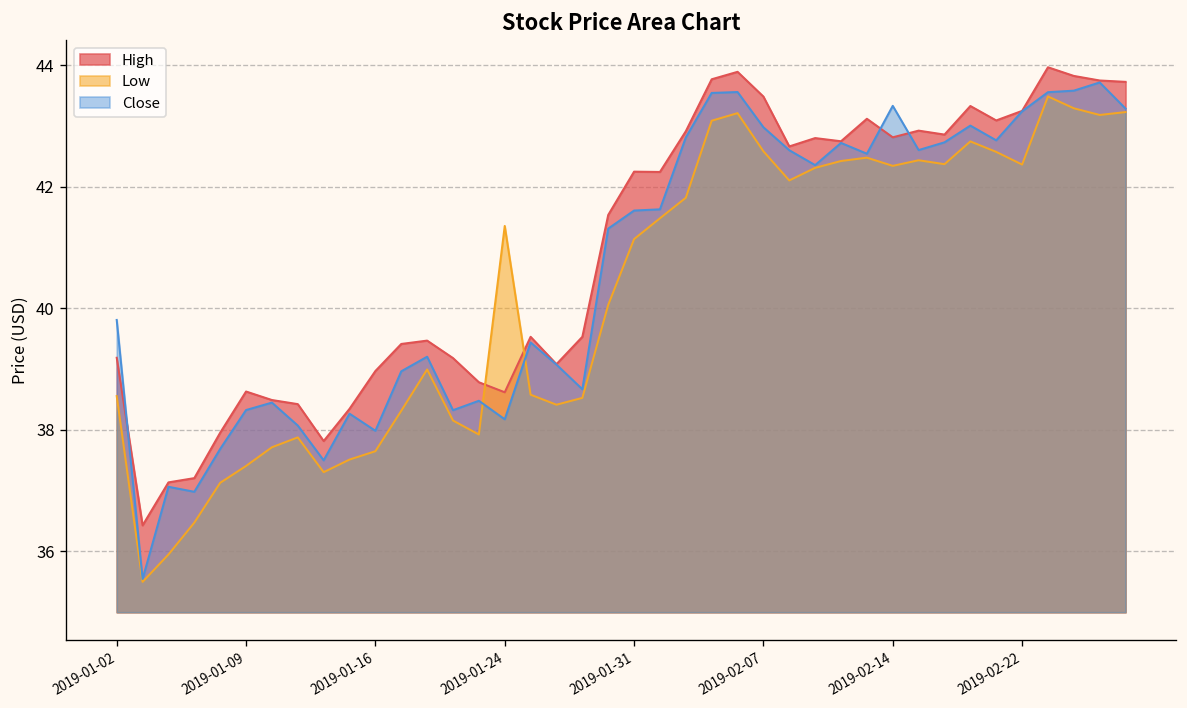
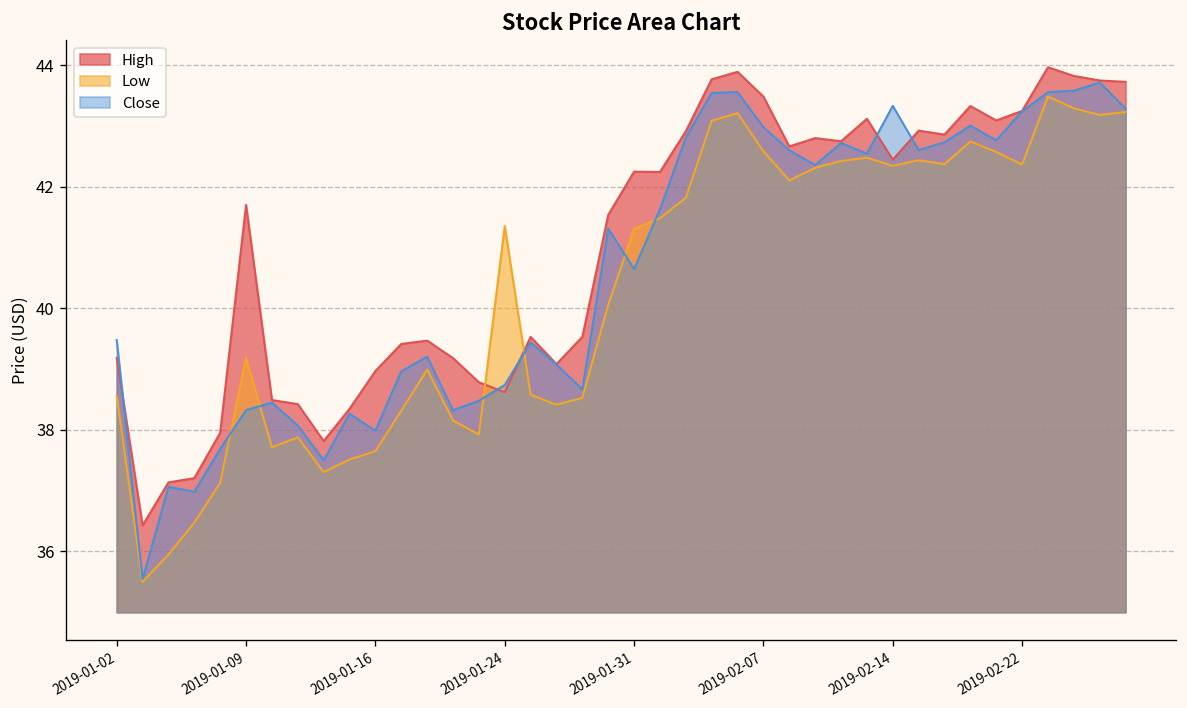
  {
    "High": {
      "2019-01-02": 39.2,
-     "2019-01-09": 38.6,
+     "2019-01-09": 41.7,
      "2019-01-16": 39.0,
      "2019-01-24": 38.6,
      "2019-01-31": 42.3,
      "2019-02-07": 43.5,
-     "2019-02-14": 42.8
+     "2019-02-14": 42.4
    },
    "Low": {
      "2019-01-02": 38.6,
-     "2019-01-09": 37.4,
+     "2019-01-09": 39.2,
      "2019-01-16": 37.7,
      "2019-01-24": 41.4,
-     "2019-01-31": 41.1,
+     "2019-01-31": 41.3,
      "2019-02-07": 42.6,
      "2019-02-14": 42.3,
      "2019-02-22": 42.4
    },
    "Close": {
-     "2019-01-02": 39.8,
+     "2019-01-02": 39.5,
      "2019-01-09": 38.3,
      "2019-01-16": 38.0,
-     "2019-01-24": 38.2,
-     "2019-01-31": 41.6,
+     "2019-01-24": 38.7,
+     "2019-01-31": 40.6,
      "2019-02-07": 43.0,
      "2019-02-14": 43.3
    }
  }
